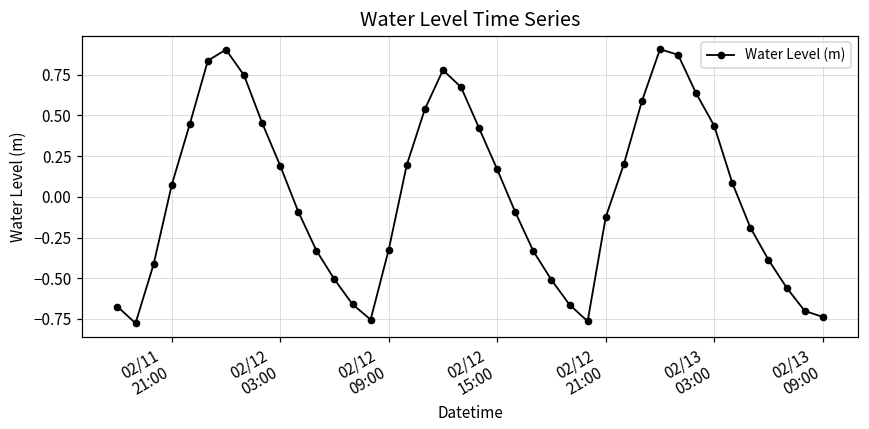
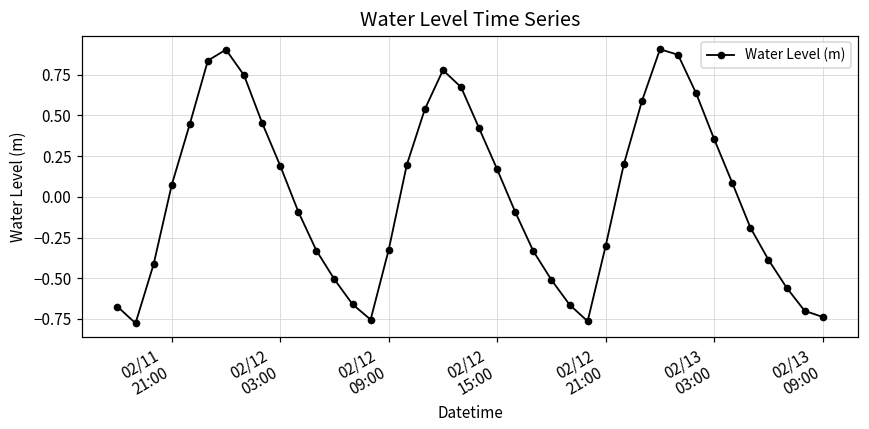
  {
    "02/11 21:00": 0.07,
    "02/12 03:00": 0.19,
    "02/12 09:00": -0.32,
    "02/12 15:00": 0.17,
-   "02/12 21:00": -0.13,
-   "02/13 03:00": 0.44,
+   "02/12 21:00": -0.30,
+   "02/13 03:00": 0.35,
    "02/13 09:00": -0.74
  }
